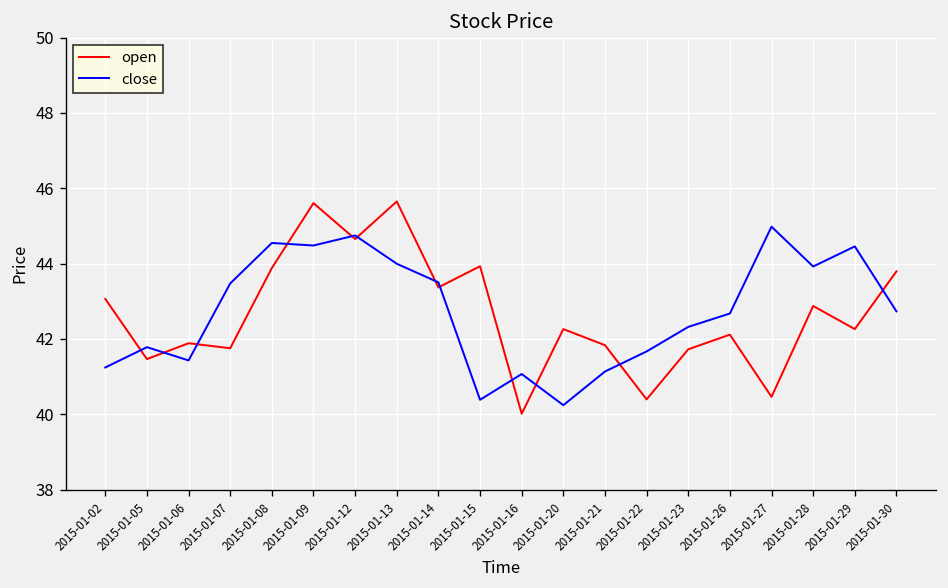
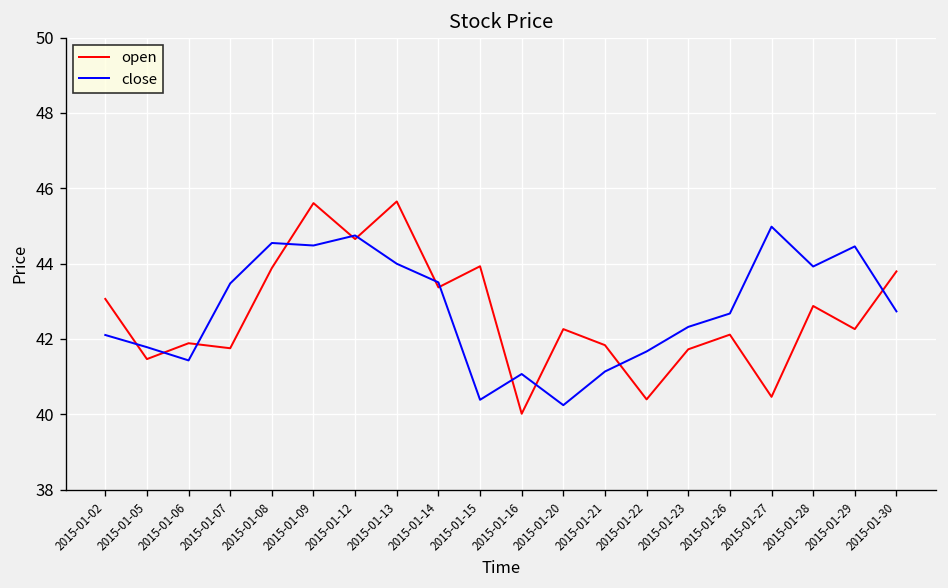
  {
    "open": {
      "2015-01-02": 43.1,
      "2015-01-05": 41.5,
      "2015-01-06": 41.9,
      "2015-01-07": 41.8,
      "2015-01-08": 43.9,
      "2015-01-09": 45.6,
      "2015-01-12": 44.7,
      "2015-01-13": 45.6,
      "2015-01-14": 43.4,
      "2015-01-15": 43.9,
      "2015-01-16": 40.0,
      "2015-01-20": 42.3,
      "2015-01-21": 41.8,
      "2015-01-22": 40.4,
      "2015-01-23": 41.7,
      "2015-01-26": 42.1,
      "2015-01-27": 40.5,
      "2015-01-28": 42.9,
      "2015-01-29": 42.3,
      "2015-01-30": 43.8
    },
    "close": {
-     "2015-01-02": 41.2,
+     "2015-01-02": 42.1,
      "2015-01-05": 41.8,
      "2015-01-06": 41.4,
      "2015-01-07": 43.5,
      "2015-01-08": 44.5,
      "2015-01-09": 44.5,
      "2015-01-12": 44.7,
      "2015-01-13": 44.0,
      "2015-01-14": 43.5,
      "2015-01-15": 40.4,
      "2015-01-16": 41.1,
      "2015-01-20": 40.2,
      "2015-01-21": 41.1,
      "2015-01-22": 41.7,
      "2015-01-23": 42.3,
      "2015-01-26": 42.7,
      "2015-01-27": 45.0,
      "2015-01-28": 43.9,
      "2015-01-29": 44.5,
      "2015-01-30": 42.7
    }
  }
